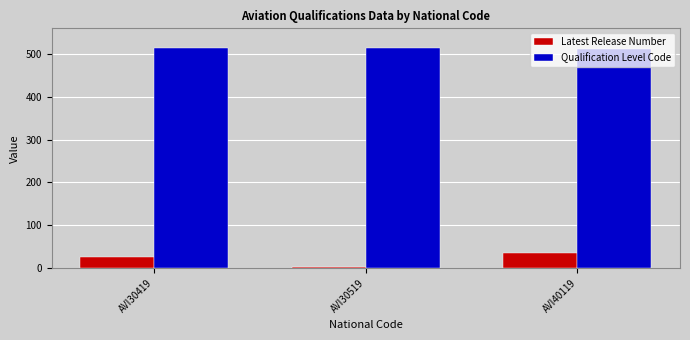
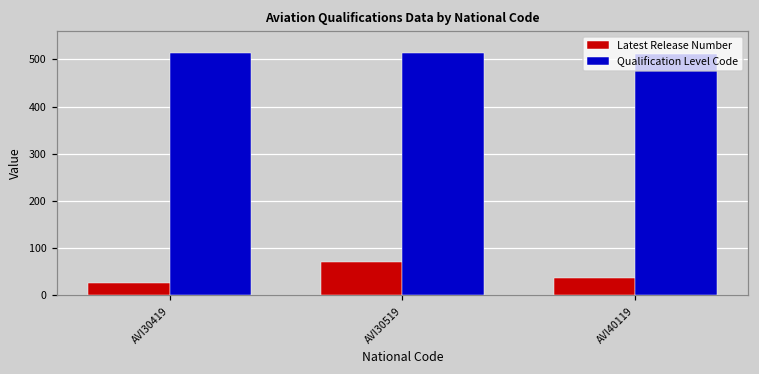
  {
    "Latest Release Number": {
      "AVI30419": 30,
-     "AVI30519": 0,
+     "AVI30519": 70,
      "AVI40119": 40
    },
    "Qualification Level Code": {
      "AVI30419": 510,
      "AVI30519": 510
    }
  }
